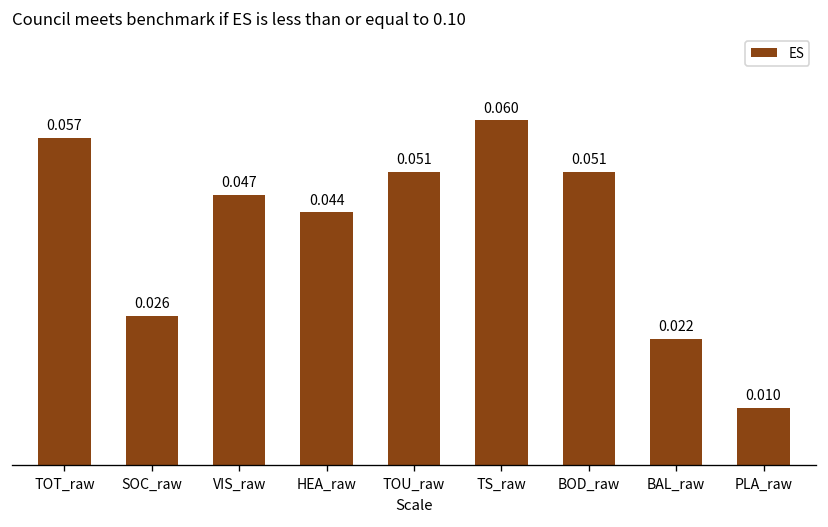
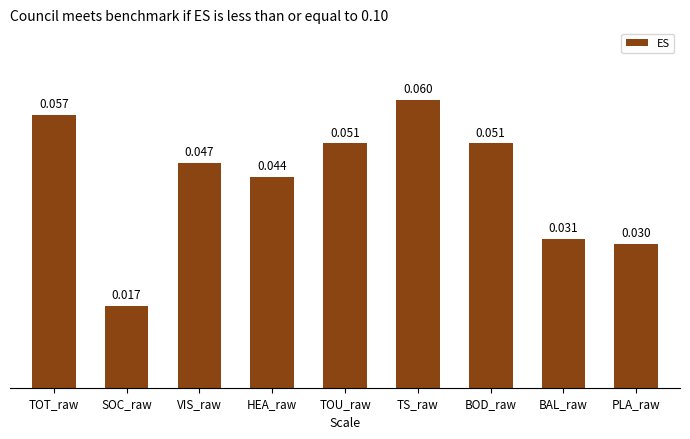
  {
    "TOT_raw": 0.057,
-   "SOC_raw": 0.026,
+   "SOC_raw": 0.017,
    "VIS_raw": 0.047,
    "HEA_raw": 0.044,
    "TOU_raw": 0.051,
    "TS_raw": 0.060,
    "BOD_raw": 0.051,
-   "BAL_raw": 0.022,
-   "PLA_raw": 0.010
+   "BAL_raw": 0.031,
+   "PLA_raw": 0.030
  }
